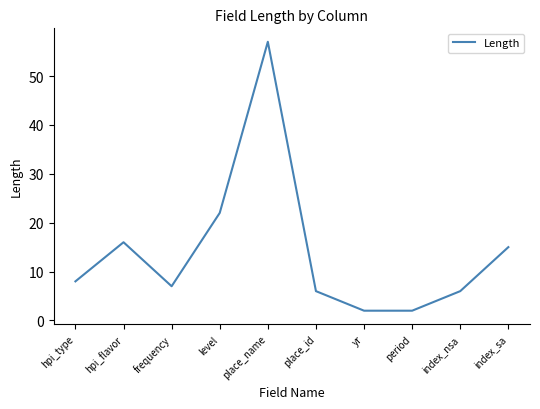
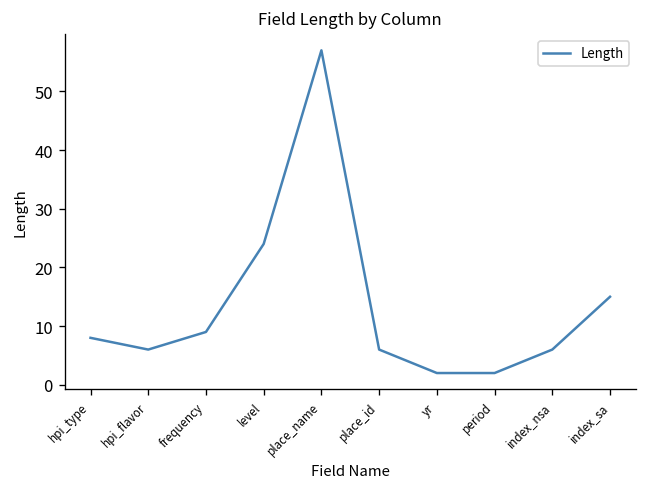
  {
    "hpi_type": 8,
-   "hpi_flavor": 16,
-   "frequency": 7,
-   "level": 22,
+   "hpi_flavor": 6,
+   "frequency": 9,
+   "level": 24,
    "place_name": 57,
    "place_id": 6,
    "yr": 2,
    "period": 2,
    "index_nsa": 6,
    "index_sa": 15
  }
